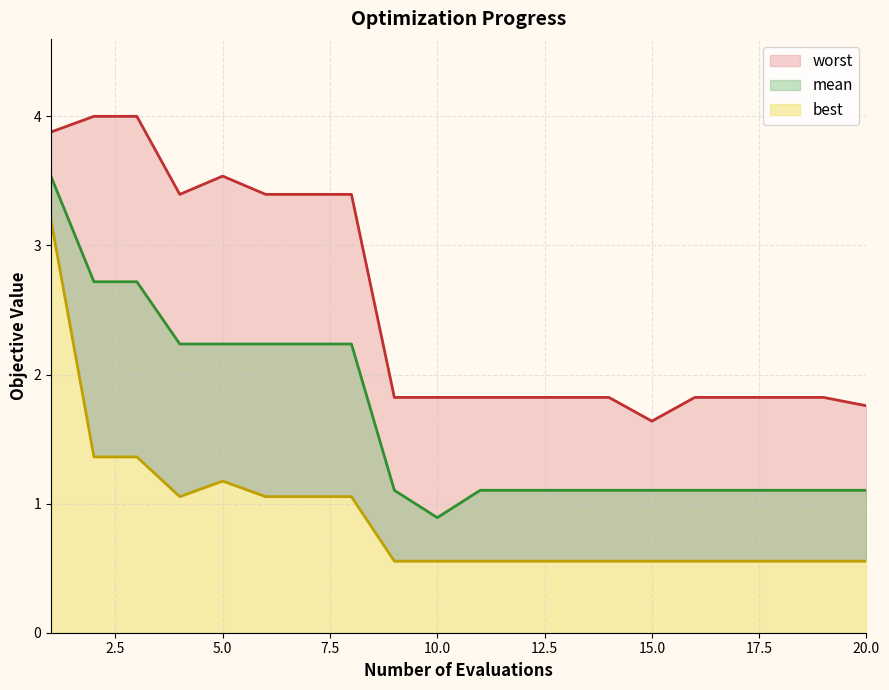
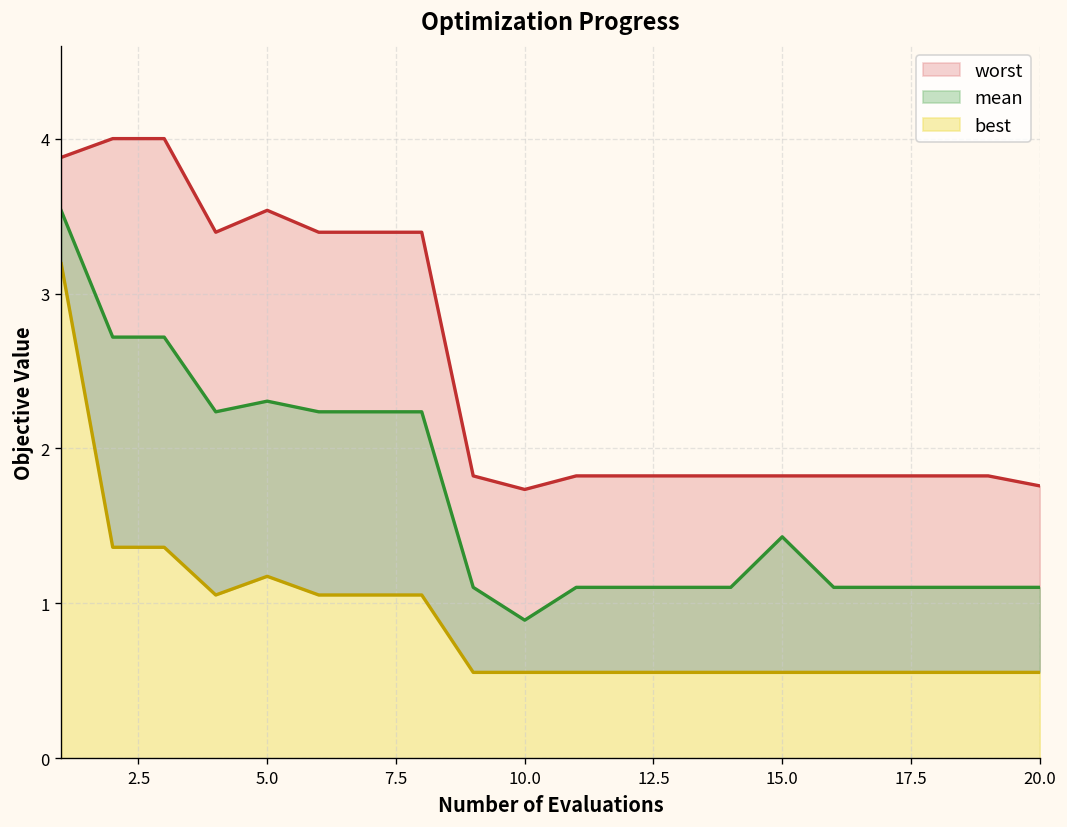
  {
    "worst": {
      "5.0": 3.54,
-     "10.0": 1.82,
-     "15.0": 1.64,
+     "10.0": 1.74,
+     "15.0": 1.82,
      "20.0": 1.76
    },
    "mean": {
-     "5.0": 2.24,
+     "5.0": 2.31,
      "10.0": 0.89,
-     "15.0": 1.10,
+     "15.0": 1.43,
      "20.0": 1.10
    },
    "best": {
      "5.0": 1.17,
      "10.0": 0.55,
      "15.0": 0.55,
      "20.0": 0.55
    }
  }
